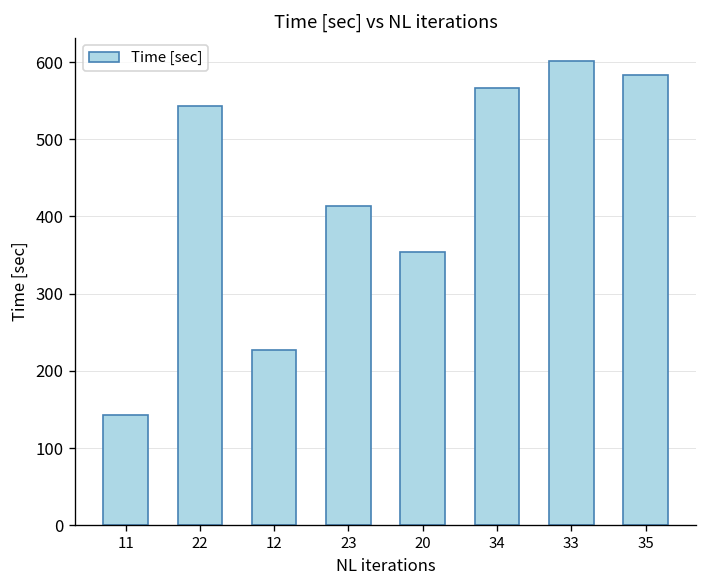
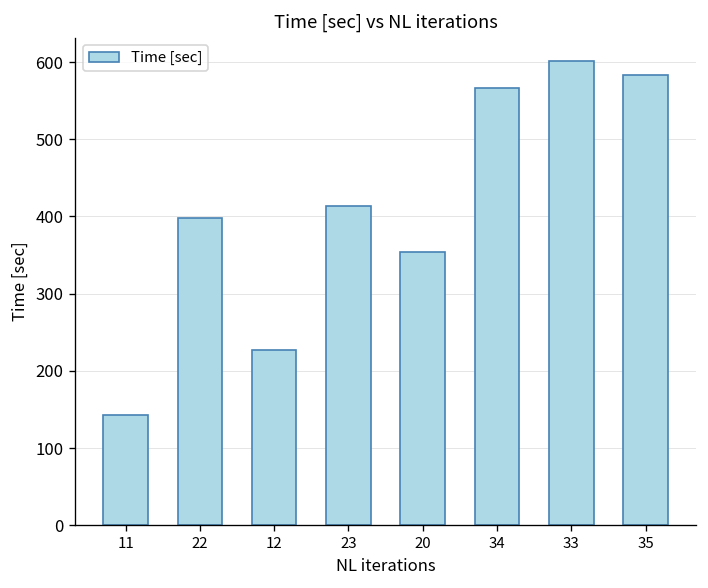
  {
    "11": 140,
-   "22": 540,
+   "22": 400,
    "12": 230,
    "23": 410,
    "20": 350,
    "34": 570,
    "33": 600,
    "35": 580
  }
